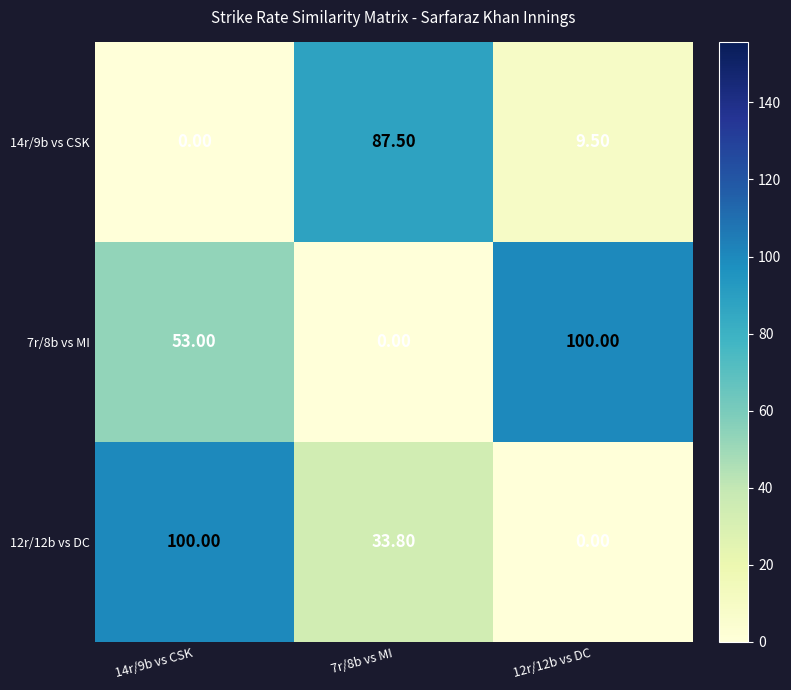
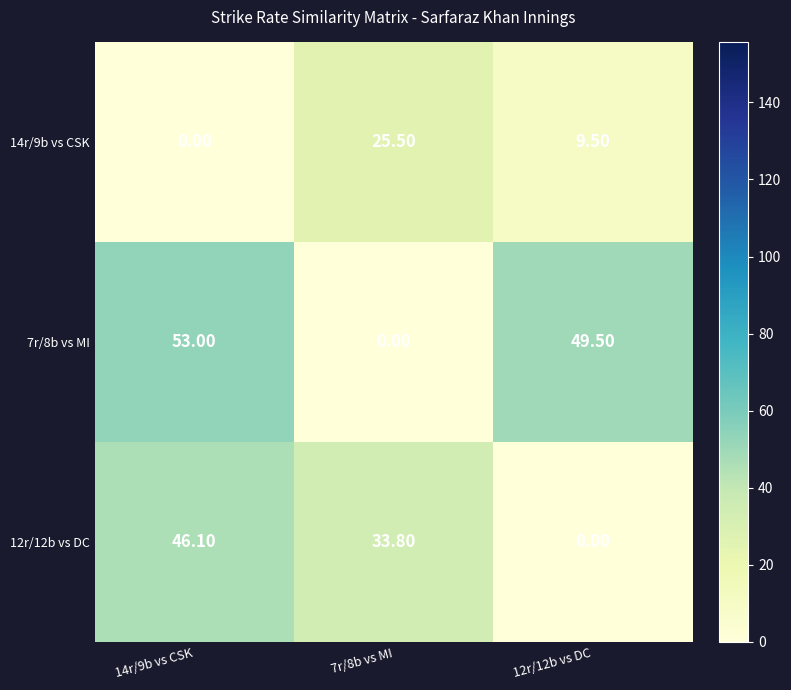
  {
    "14r/9b vs CSK": {
-     "7r/8b vs MI": 87.50,
+     "7r/8b vs MI": 25.50,
      "12r/12b vs DC": 9.50
    },
    "7r/8b vs MI": {
      "14r/9b vs CSK": 53.00,
-     "12r/12b vs DC": 100.00
+     "12r/12b vs DC": 49.50
    },
    "12r/12b vs DC": {
-     "14r/9b vs CSK": 100.00,
+     "14r/9b vs CSK": 46.10,
      "7r/8b vs MI": 33.80
    }
  }
